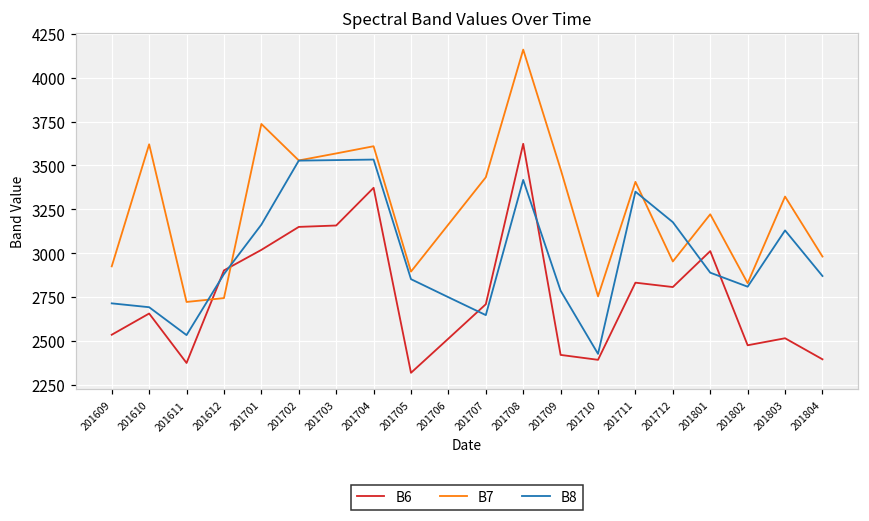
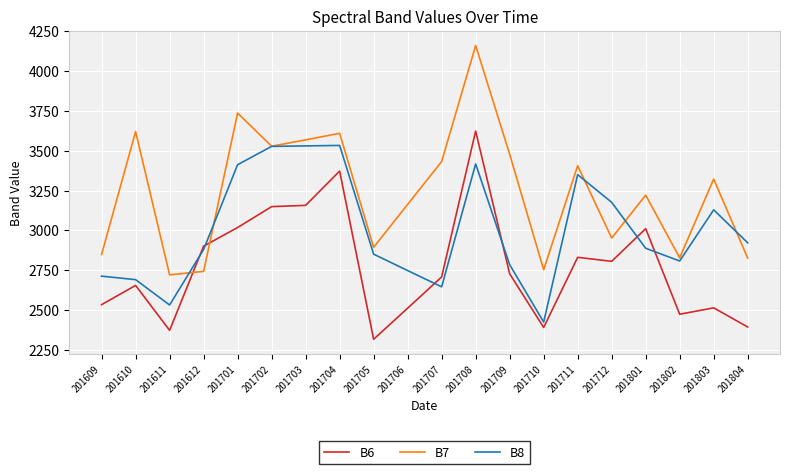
  {
    "B6": {
      "201609": 2530,
      "201610": 2660,
      "201611": 2370,
      "201612": 2900,
      "201701": 3020,
      "201702": 3150,
      "201703": 3160,
      "201704": 3370,
      "201705": 2320,
      "201706": 2510,
      "201707": 2710,
      "201708": 3620,
-     "201709": 2420,
+     "201709": 2730,
      "201710": 2390,
      "201711": 2830,
      "201712": 2810,
      "201801": 3010,
      "201802": 2470,
      "201803": 2510,
      "201804": 2390
    },
    "B7": {
-     "201609": 2920,
+     "201609": 2850,
      "201610": 3620,
      "201611": 2720,
      "201612": 2740,
      "201701": 3740,
      "201703": 3570,
      "201704": 3610,
      "201705": 2890,
      "201706": 3160,
      "201707": 3430,
      "201708": 4160,
      "201709": 3480,
      "201710": 2750,
      "201711": 3410,
      "201712": 2950,
      "201801": 3220,
      "201802": 2830,
      "201803": 3320,
-     "201804": 2980
+     "201804": 2830
    },
    "B8": {
      "201609": 2710,
      "201610": 2690,
      "201611": 2530,
      "201612": 2880,
-     "201701": 3160,
+     "201701": 3410,
      "201703": 3530,
      "201704": 3530,
      "201705": 2850,
      "201706": 2750,
      "201707": 2650,
      "201708": 3420,
      "201709": 2790,
      "201710": 2430,
      "201711": 3350,
      "201712": 3180,
      "201801": 2890,
      "201802": 2810,
      "201803": 3130,
-     "201804": 2870
+     "201804": 2920
    }
  }
